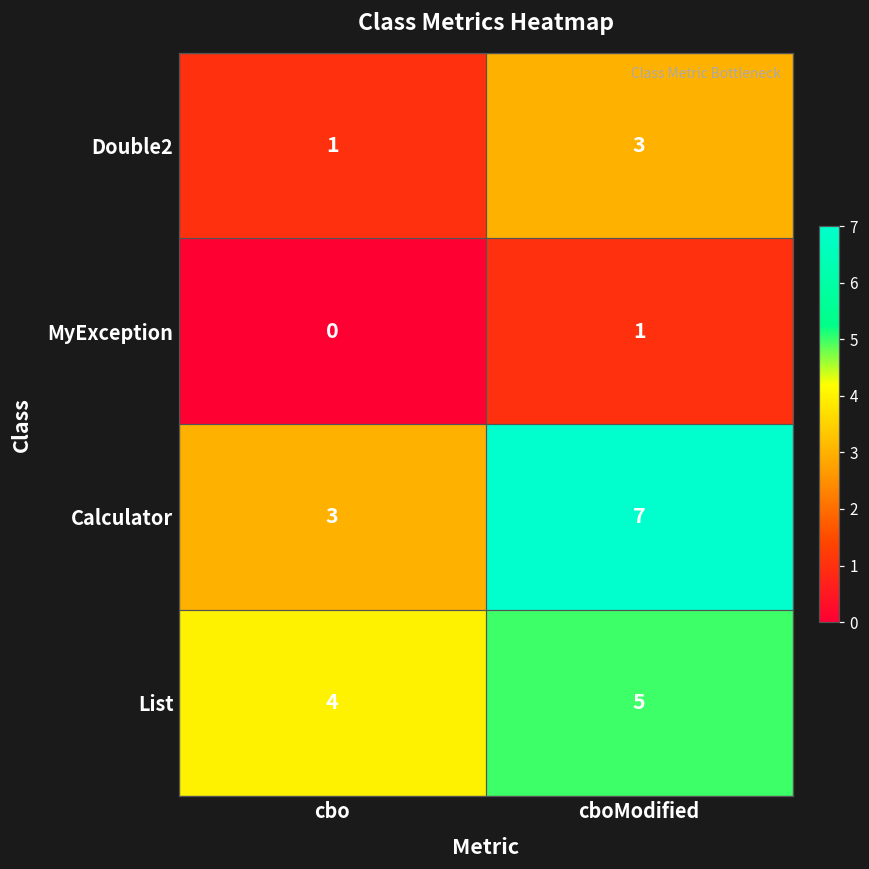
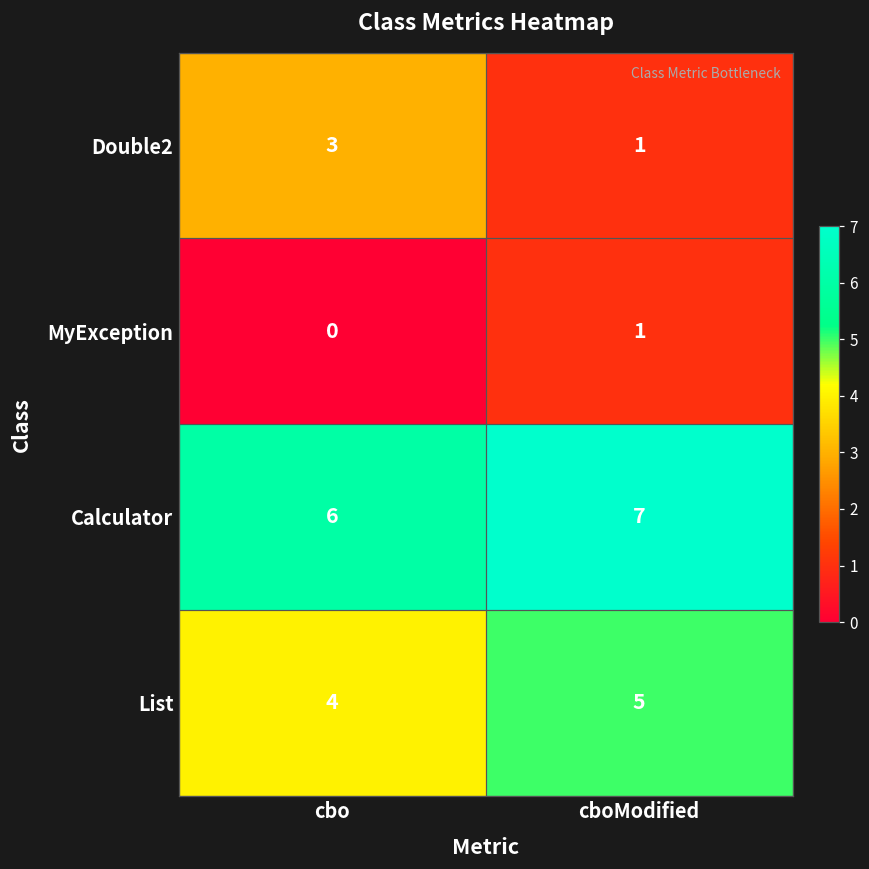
  {
    "Double2": {
-     "cbo": 1,
-     "cboModified": 3
+     "cbo": 3,
+     "cboModified": 1
    },
    "MyException": {
      "cbo": 0,
      "cboModified": 1
    },
    "Calculator": {
-     "cbo": 3,
+     "cbo": 6,
      "cboModified": 7
    },
    "List": {
      "cbo": 4,
      "cboModified": 5
    }
  }
